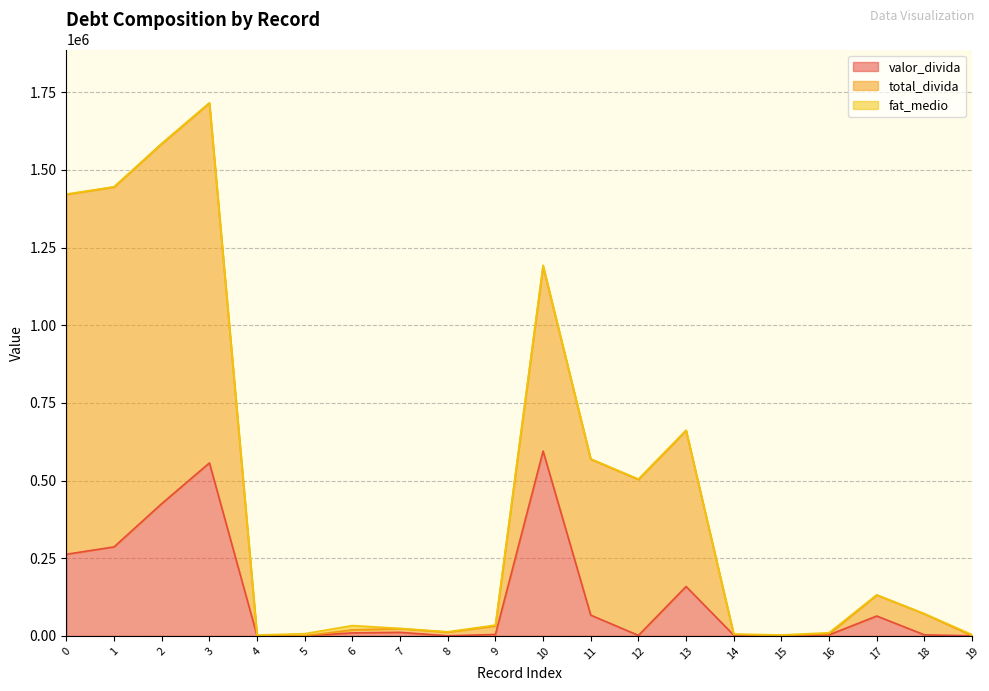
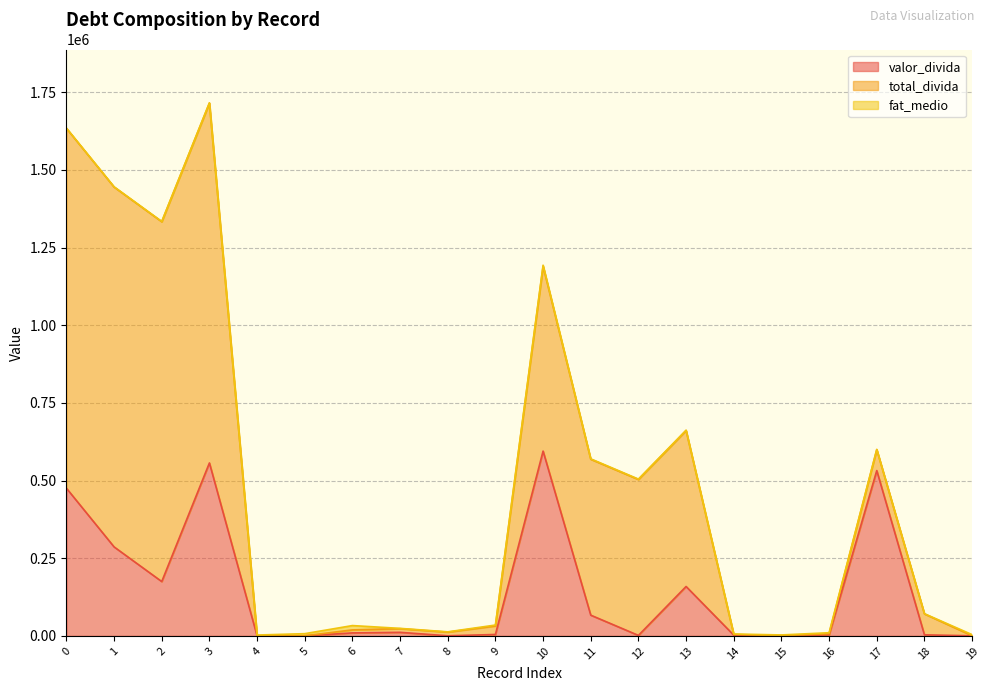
  {
    "valor_divida": {
-     "0": 260000,
+     "0": 480000,
      "1": 290000,
-     "2": 430000,
+     "2": 170000,
      "3": 560000,
      "6": 10000,
      "7": 10000,
      "8": 0,
      "9": 0,
      "10": 590000,
      "11": 70000,
      "12": 0,
      "13": 160000,
-     "17": 60000,
+     "17": 530000,
      "18": 0
    }
  }
